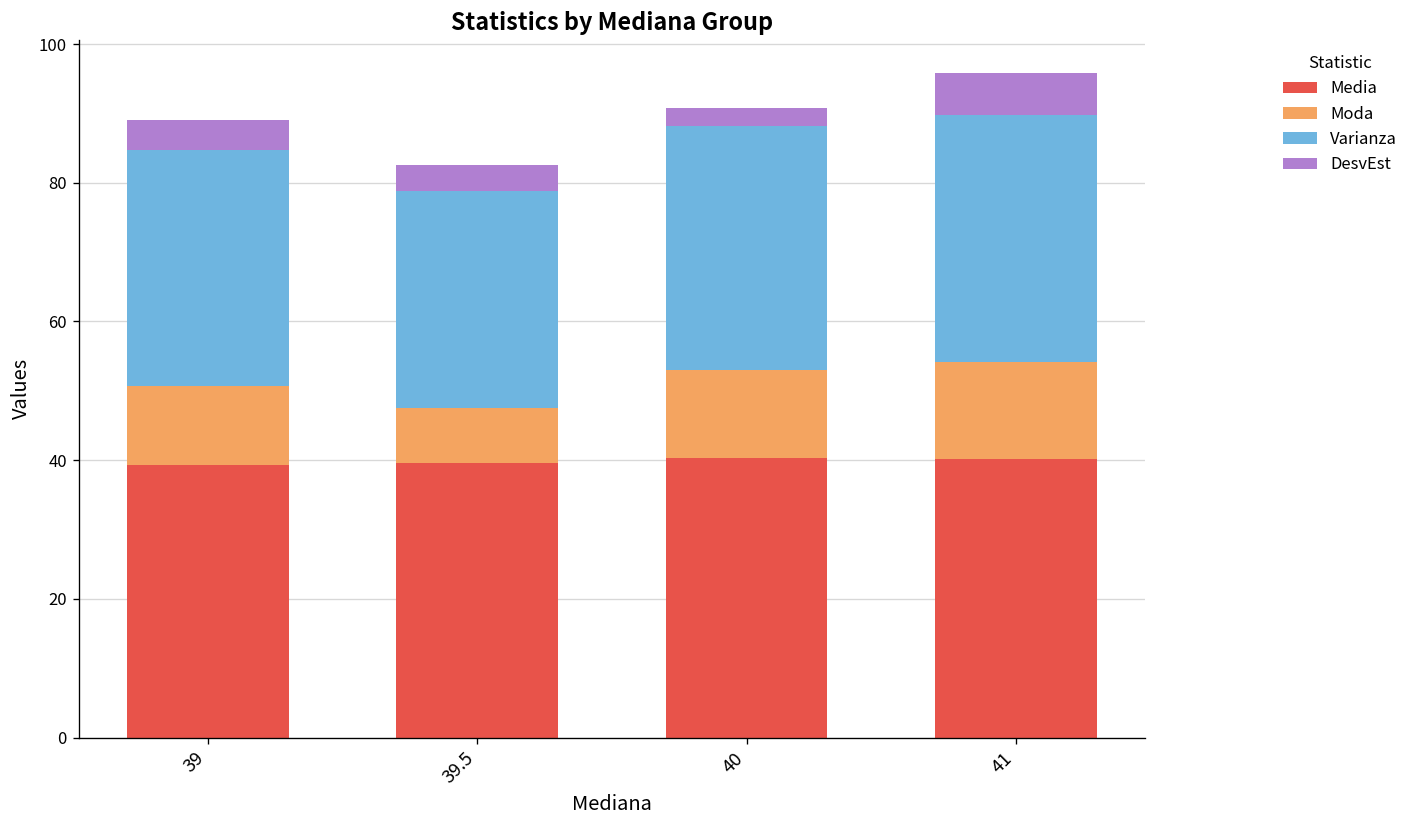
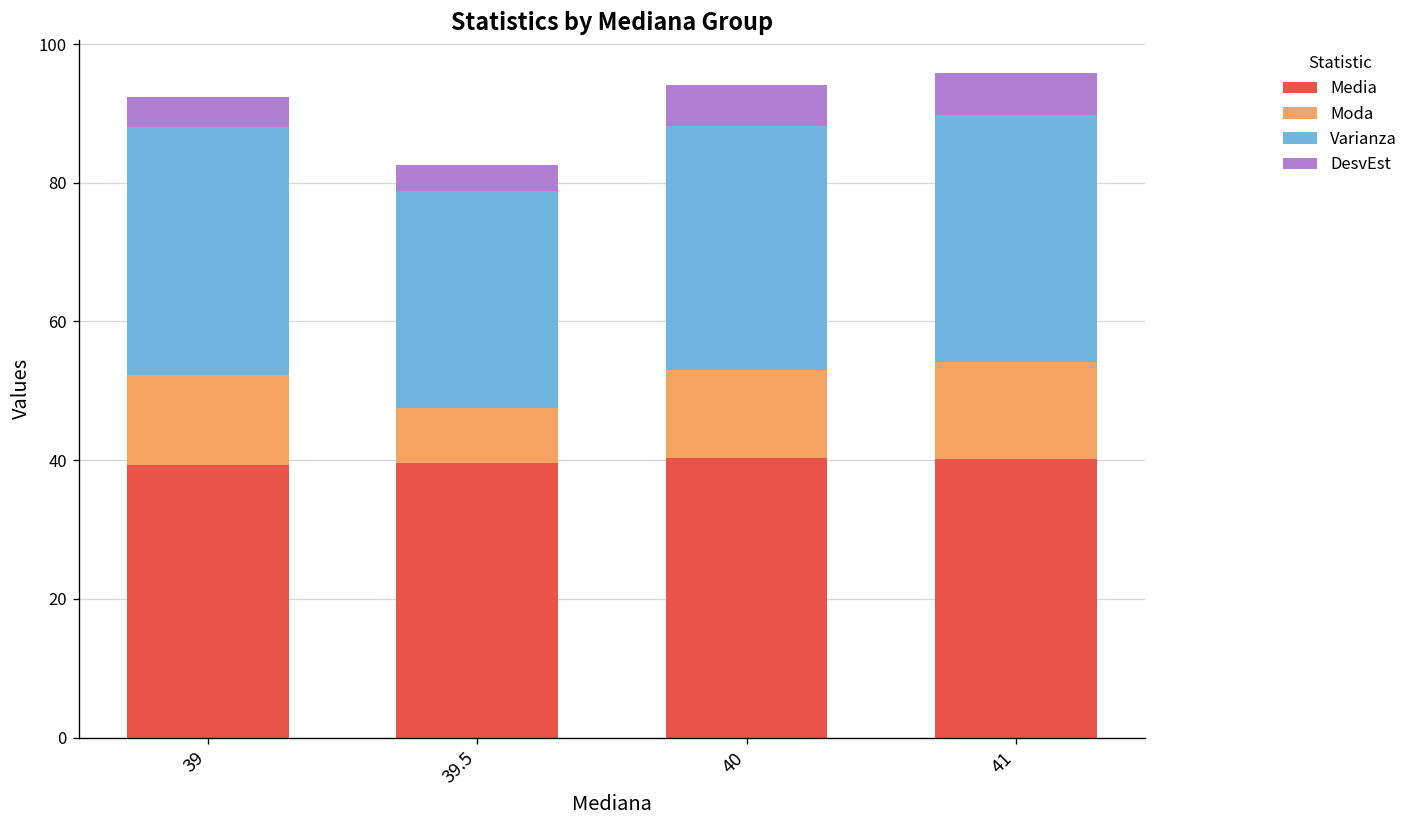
  {
    "Media": {
      "39": 39,
      "39.5": 40,
      "40": 40,
      "41": 40
    },
    "Moda": {
-     "39": 11,
+     "39": 13,
      "39.5": 8,
      "40": 13,
      "41": 14
    },
    "Varianza": {
-     "39": 34,
+     "39": 36,
      "39.5": 31,
      "40": 35,
      "41": 36
    },
    "DesvEst": {
      "39": 4,
      "39.5": 4,
-     "40": 3,
+     "40": 6,
      "41": 6
    }
  }
